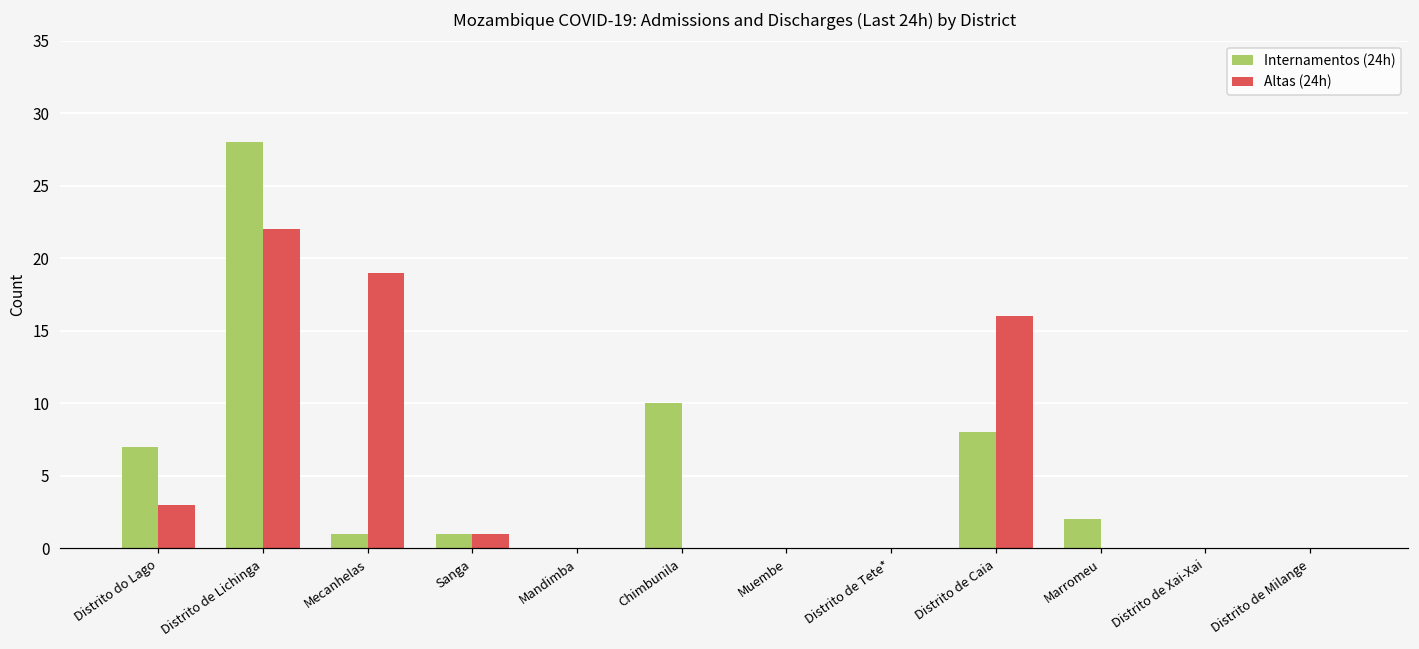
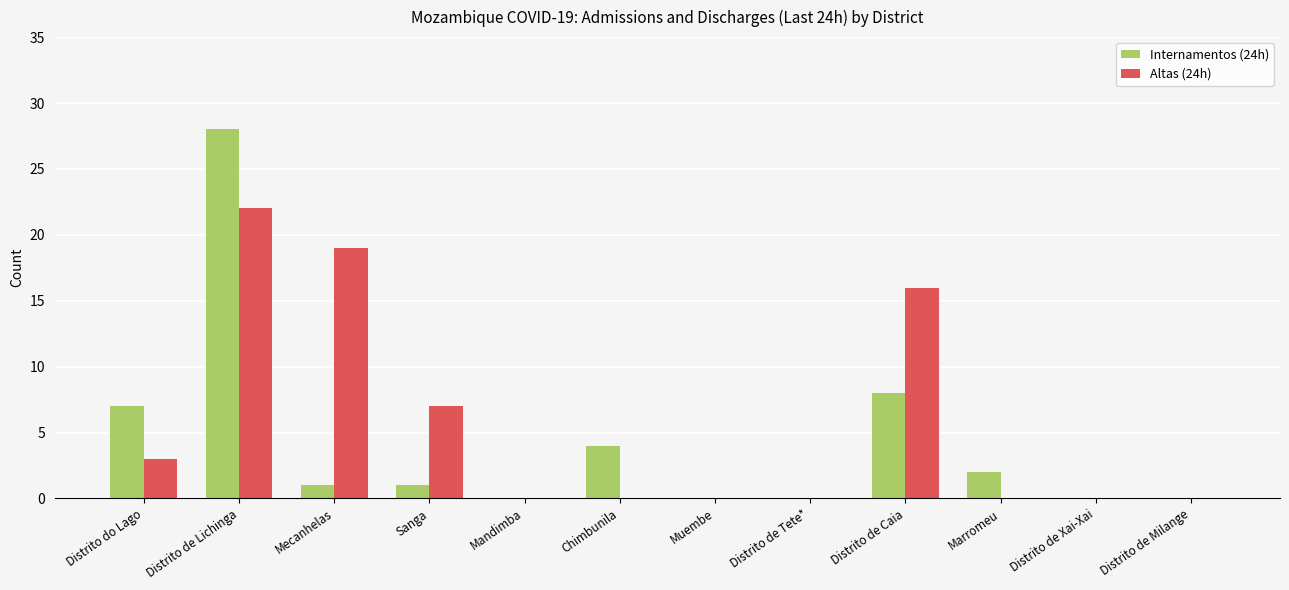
  {
    "Internamentos (24h)": {
      "Distrito do Lago": 7,
      "Distrito de Lichinga": 28,
      "Mecanhelas": 1,
      "Sanga": 1,
      "Mandimba": 0,
-     "Chimbunila": 10,
+     "Chimbunila": 4,
      "Muembe": 0,
      "Distrito de Tete*": 0,
      "Distrito de Caia": 8,
      "Marromeu": 2,
      "Distrito de Xai-Xai": 0,
      "Distrito de Milange": 0
    },
    "Altas (24h)": {
      "Distrito do Lago": 3,
      "Distrito de Lichinga": 22,
      "Mecanhelas": 19,
-     "Sanga": 1,
+     "Sanga": 7,
      "Mandimba": 0,
      "Chimbunila": 0,
      "Muembe": 0,
      "Distrito de Tete*": 0,
      "Distrito de Caia": 16,
      "Marromeu": 0,
      "Distrito de Xai-Xai": 0,
      "Distrito de Milange": 0
    }
  }
